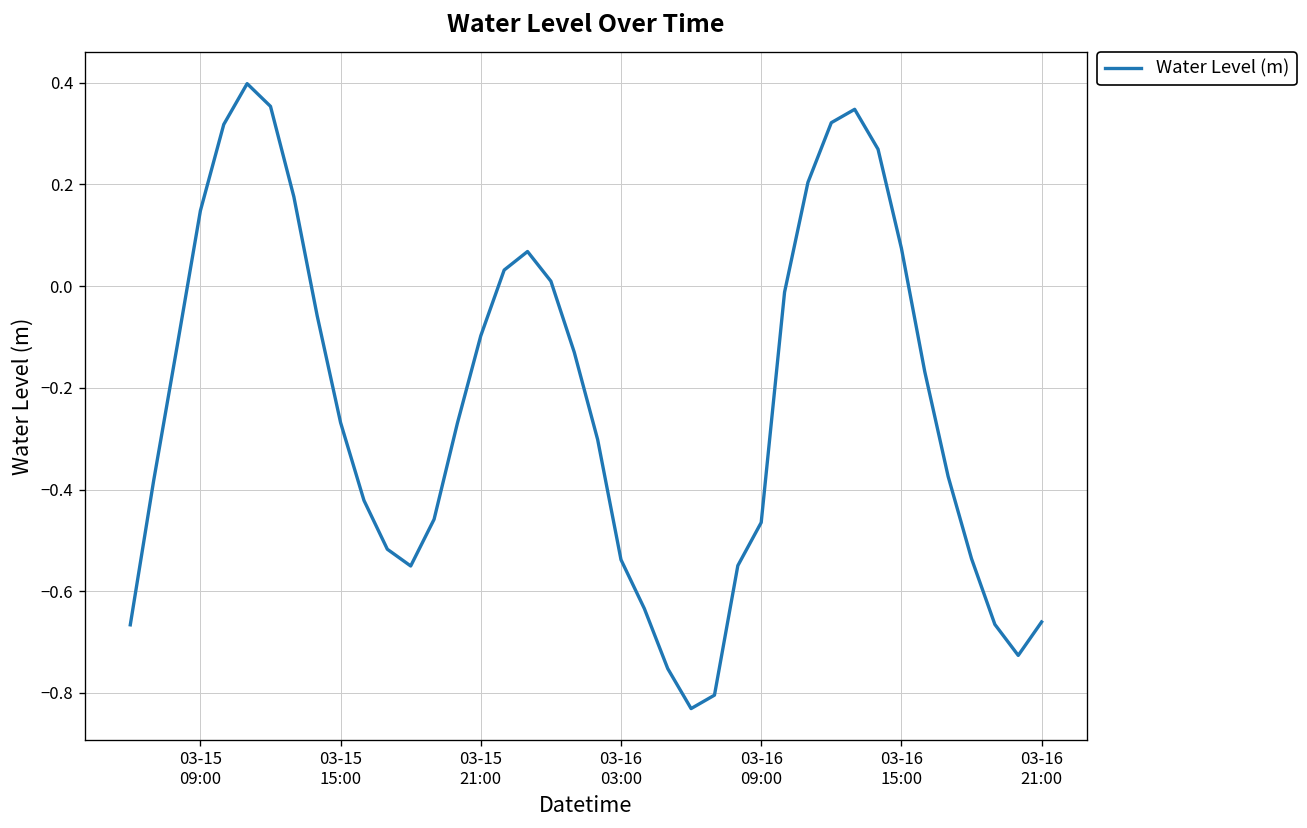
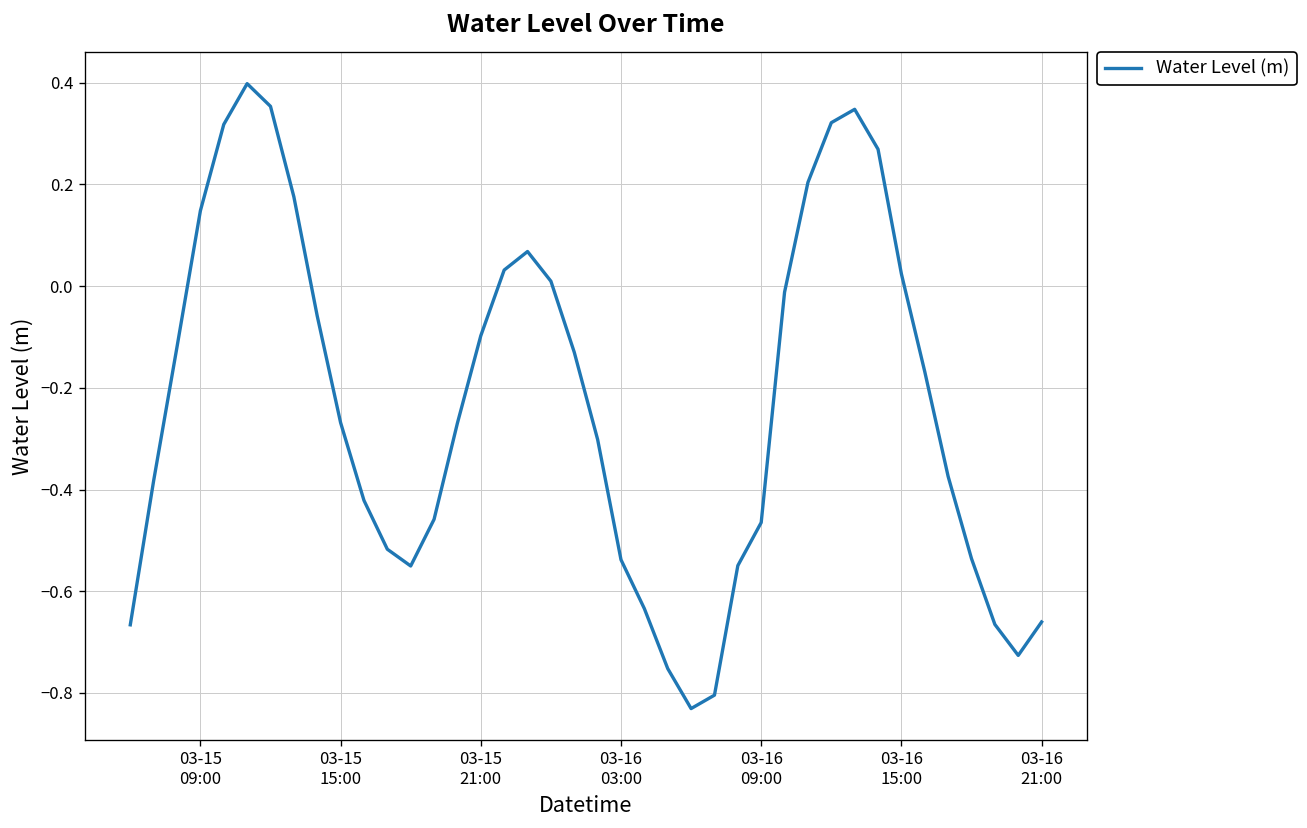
  {
    "03-15 09:00": 0.15,
    "03-15 15:00": -0.27,
    "03-15 21:00": -0.10,
    "03-16 03:00": -0.54,
    "03-16 09:00": -0.46,
-   "03-16 15:00": 0.07,
+   "03-16 15:00": 0.02,
    "03-16 21:00": -0.66
  }
